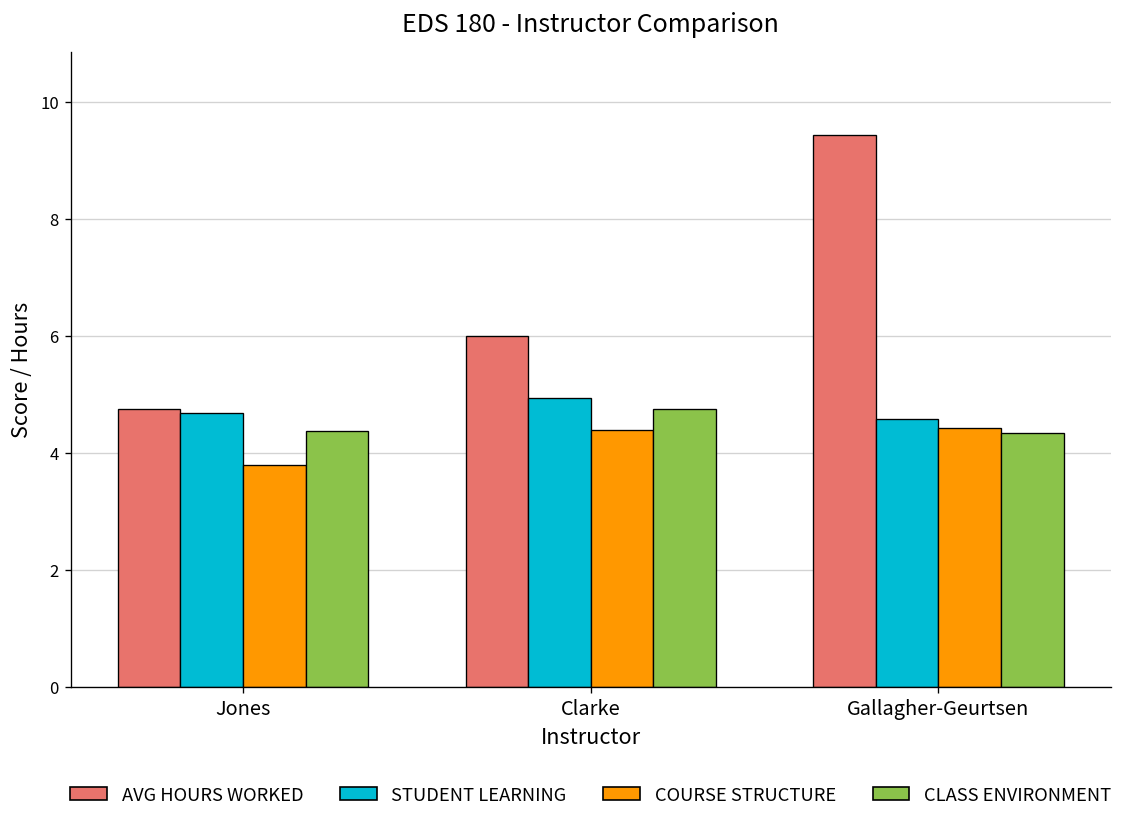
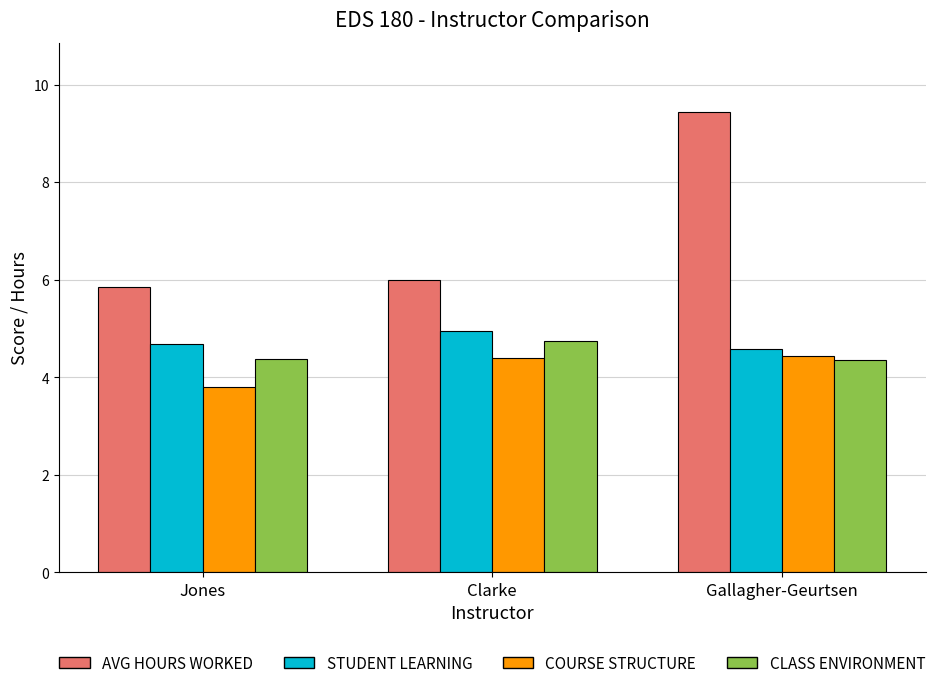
  {
    "AVG HOURS WORKED": {
-     "Jones": 4.8,
+     "Jones": 5.9,
      "Clarke": 6.0,
      "Gallagher-Geurtsen": 9.4
    },
    "STUDENT LEARNING": {
      "Jones": 4.7,
      "Clarke": 5.0,
      "Gallagher-Geurtsen": 4.6
    },
    "COURSE STRUCTURE": {
      "Jones": 3.8,
      "Clarke": 4.4,
      "Gallagher-Geurtsen": 4.4
    },
    "CLASS ENVIRONMENT": {
      "Jones": 4.4,
      "Clarke": 4.8,
      "Gallagher-Geurtsen": 4.4
    }
  }
